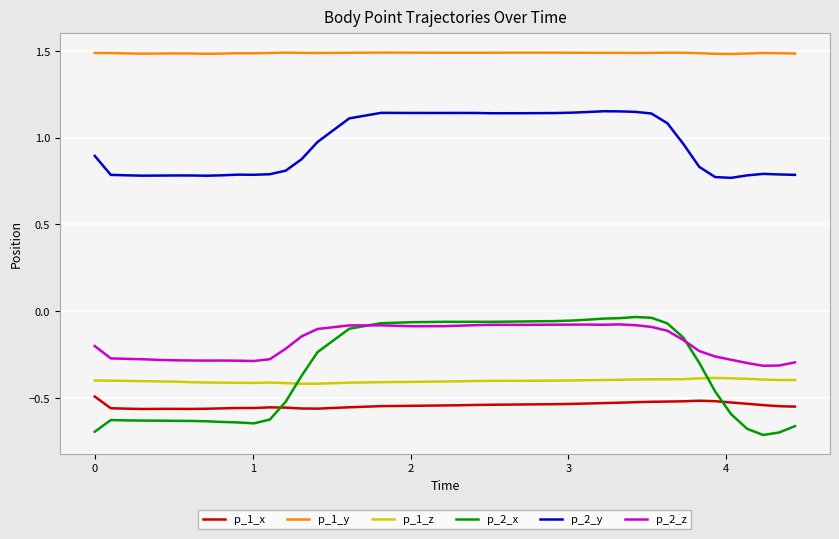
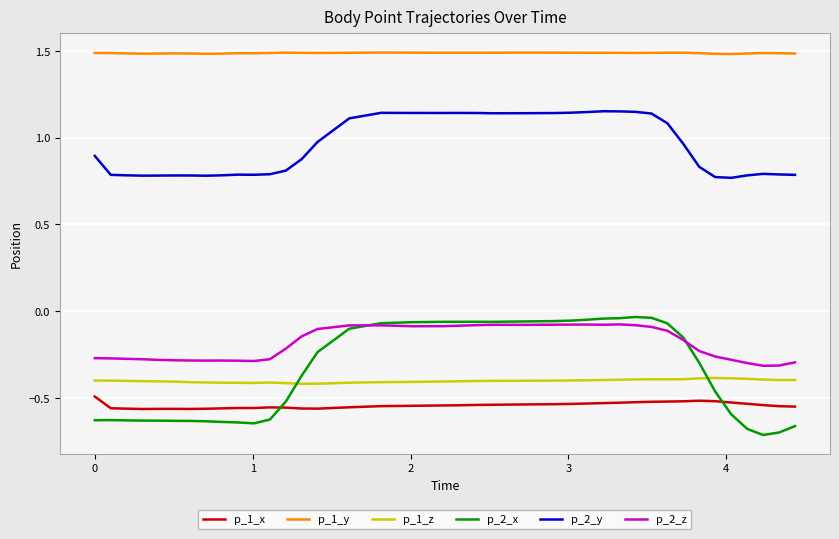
  {
    "p_1_x": {
      "0": -0.49
    },
    "p_1_y": {
      "0": 1.49
    },
    "p_1_z": {
      "0": -0.40
    },
    "p_2_x": {
-     "0": -0.70
+     "0": -0.63
    },
    "p_2_y": {
      "0": 0.89
    },
    "p_2_z": {
-     "0": -0.20
+     "0": -0.27
    }
  }
